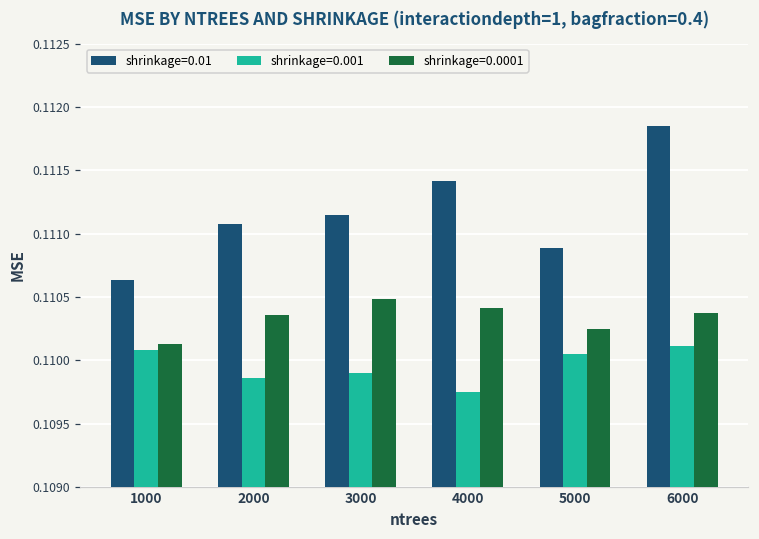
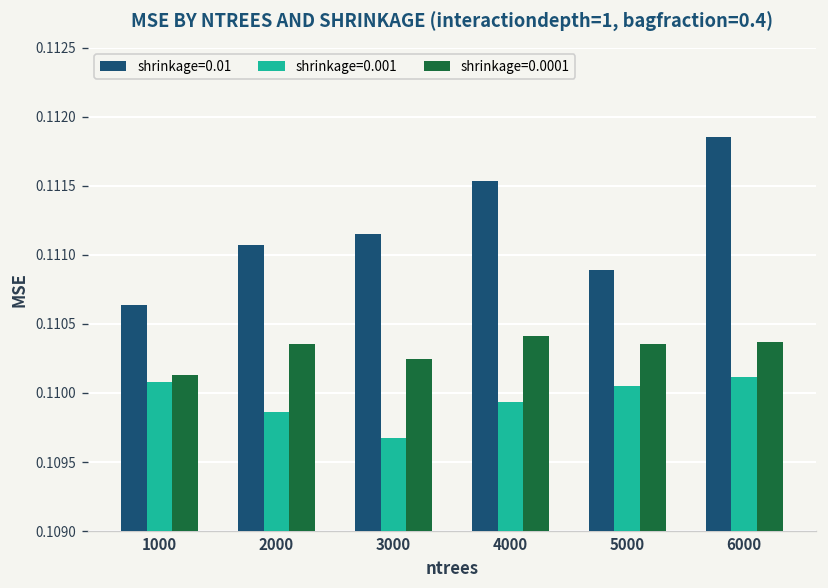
  {
    "shrinkage=0.01": {
      "1000": 0.11064,
      "2000": 0.11107,
      "3000": 0.11115,
-     "4000": 0.11142,
+     "4000": 0.11153,
      "5000": 0.11089,
      "6000": 0.11185
    },
    "shrinkage=0.001": {
      "1000": 0.11008,
      "2000": 0.10986,
-     "3000": 0.10990,
-     "4000": 0.10975,
+     "3000": 0.10968,
+     "4000": 0.10994,
      "5000": 0.11005,
      "6000": 0.11012
    },
    "shrinkage=0.0001": {
      "1000": 0.11013,
      "2000": 0.11036,
-     "3000": 0.11048,
+     "3000": 0.11024,
      "4000": 0.11041,
-     "5000": 0.11024,
+     "5000": 0.11036,
      "6000": 0.11037
    }
  }
